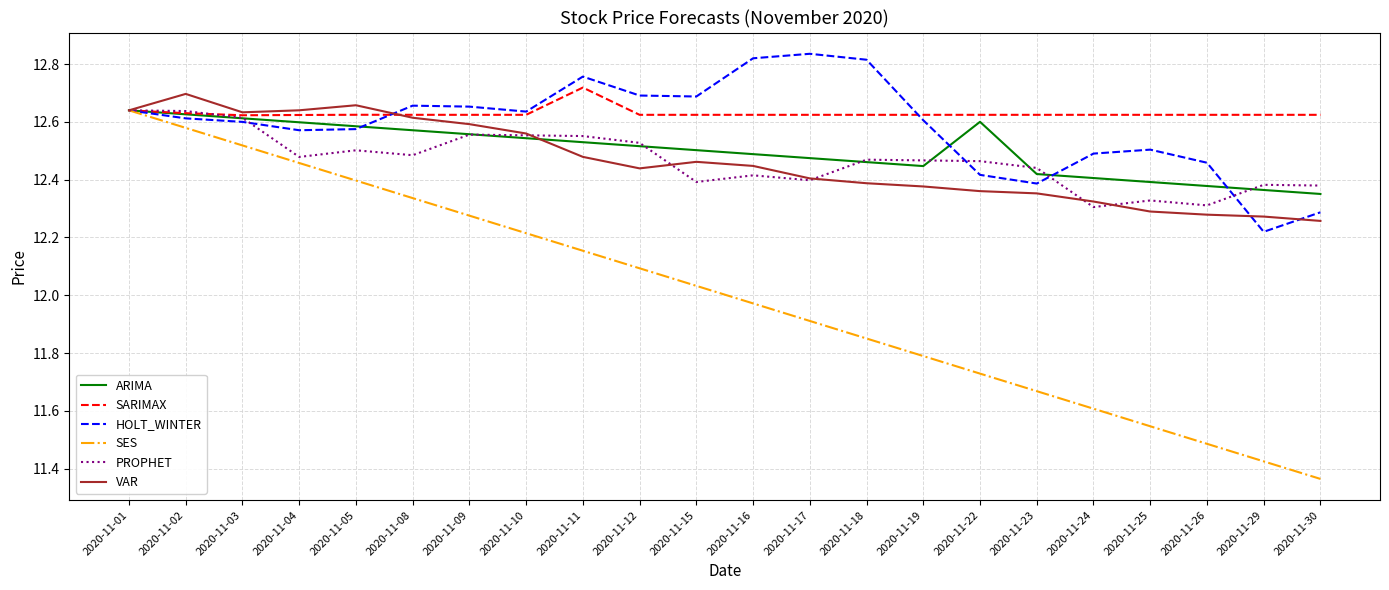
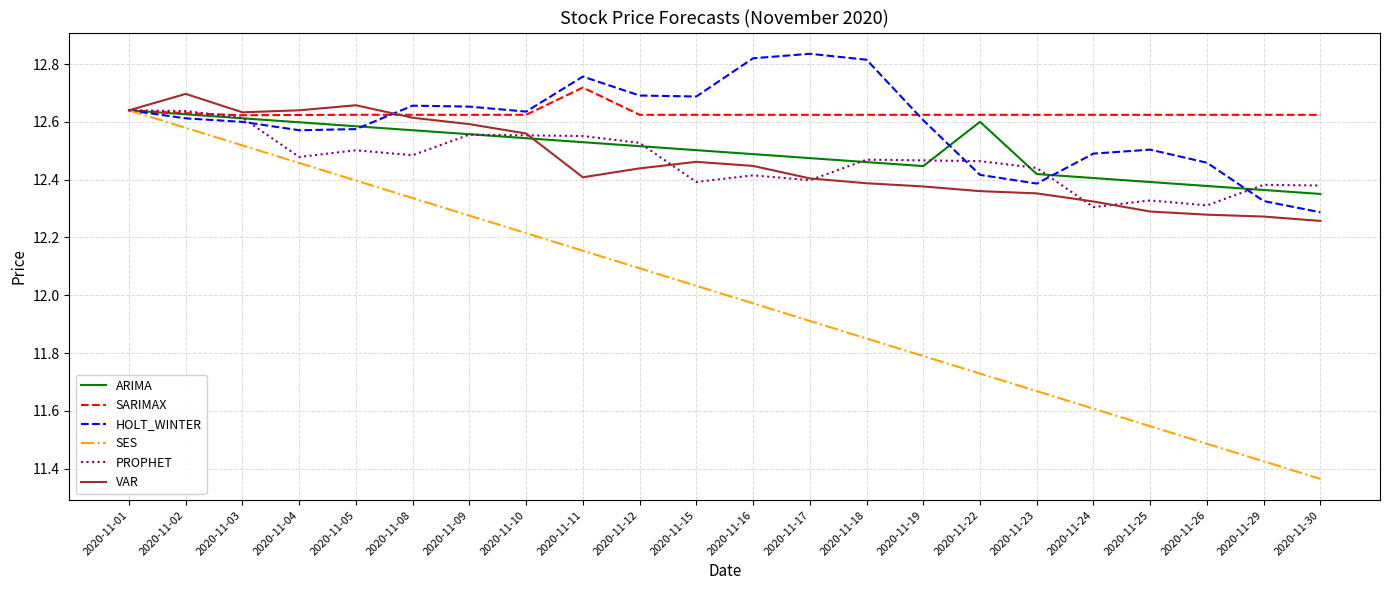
  {
    "ARIMA": {
      "2020-11-04": 12.60,
      "2020-11-05": 12.58,
      "2020-11-08": 12.57,
      "2020-11-10": 12.54,
      "2020-11-11": 12.53,
      "2020-11-12": 12.52,
      "2020-11-15": 12.50,
      "2020-11-16": 12.49,
      "2020-11-17": 12.47,
      "2020-11-19": 12.45,
      "2020-11-22": 12.60,
      "2020-11-23": 12.42,
      "2020-11-24": 12.41,
      "2020-11-25": 12.39,
      "2020-11-26": 12.38,
      "2020-11-29": 12.36,
      "2020-11-30": 12.35
    },
    "SARIMAX": {
      "2020-11-04": 12.62,
      "2020-11-05": 12.62,
      "2020-11-08": 12.62,
      "2020-11-09": 12.62,
      "2020-11-10": 12.62,
      "2020-11-11": 12.72,
      "2020-11-12": 12.62,
      "2020-11-15": 12.62,
      "2020-11-16": 12.62,
      "2020-11-17": 12.62,
      "2020-11-18": 12.62,
      "2020-11-19": 12.62,
      "2020-11-22": 12.62,
      "2020-11-23": 12.62,
      "2020-11-24": 12.62,
      "2020-11-25": 12.62,
      "2020-11-26": 12.62,
      "2020-11-29": 12.62,
      "2020-11-30": 12.62
    },
    "HOLT_WINTER": {
      "2020-11-02": 12.61,
      "2020-11-03": 12.60,
      "2020-11-04": 12.57,
      "2020-11-05": 12.58,
      "2020-11-08": 12.66,
      "2020-11-09": 12.65,
      "2020-11-10": 12.64,
      "2020-11-11": 12.76,
      "2020-11-12": 12.69,
      "2020-11-15": 12.69,
      "2020-11-16": 12.82,
      "2020-11-17": 12.84,
      "2020-11-18": 12.82,
      "2020-11-19": 12.61,
      "2020-11-22": 12.42,
      "2020-11-23": 12.39,
      "2020-11-24": 12.49,
      "2020-11-25": 12.50,
      "2020-11-26": 12.46,
-     "2020-11-29": 12.22,
+     "2020-11-29": 12.33,
      "2020-11-30": 12.29
    },
    "SES": {
      "2020-11-02": 12.58,
      "2020-11-03": 12.52,
      "2020-11-04": 12.46,
      "2020-11-05": 12.40,
      "2020-11-08": 12.34,
      "2020-11-09": 12.28,
      "2020-11-10": 12.21,
      "2020-11-11": 12.15,
      "2020-11-12": 12.09,
      "2020-11-15": 12.03,
      "2020-11-16": 11.97,
      "2020-11-17": 11.91,
      "2020-11-18": 11.85,
      "2020-11-19": 11.79,
      "2020-11-22": 11.73,
      "2020-11-23": 11.67,
      "2020-11-24": 11.61,
      "2020-11-25": 11.55,
      "2020-11-26": 11.49,
      "2020-11-29": 11.43,
      "2020-11-30": 11.36
    },
    "PROPHET": {
      "2020-11-04": 12.48,
      "2020-11-05": 12.50,
      "2020-11-08": 12.48,
      "2020-11-11": 12.55,
      "2020-11-12": 12.53,
      "2020-11-15": 12.39,
      "2020-11-16": 12.42,
      "2020-11-19": 12.47,
      "2020-11-22": 12.46,
      "2020-11-23": 12.44,
      "2020-11-24": 12.31,
      "2020-11-25": 12.33,
      "2020-11-26": 12.31,
      "2020-11-29": 12.38,
      "2020-11-30": 12.38
    },
    "VAR": {
      "2020-11-02": 12.70,
      "2020-11-03": 12.63,
      "2020-11-04": 12.64,
      "2020-11-05": 12.66,
      "2020-11-08": 12.61,
      "2020-11-09": 12.59,
-     "2020-11-11": 12.48,
+     "2020-11-11": 12.41,
      "2020-11-12": 12.44,
      "2020-11-15": 12.46,
      "2020-11-16": 12.45,
      "2020-11-18": 12.39,
      "2020-11-19": 12.38,
      "2020-11-22": 12.36,
      "2020-11-23": 12.35,
      "2020-11-24": 12.32,
      "2020-11-25": 12.29,
      "2020-11-26": 12.28,
      "2020-11-29": 12.27,
      "2020-11-30": 12.26
    }
  }
